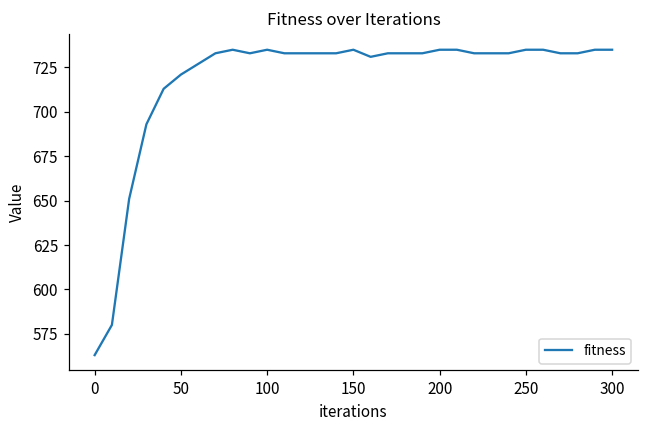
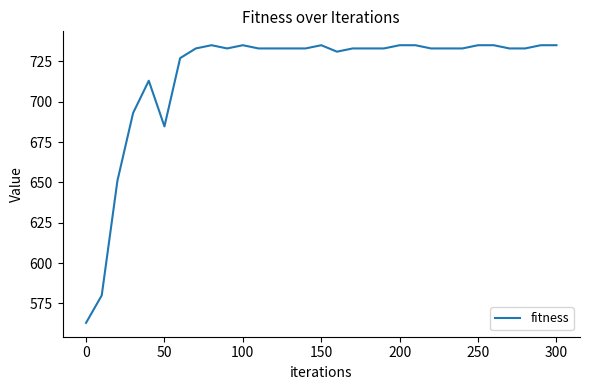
  {
    "0": 563,
-   "50": 721,
+   "50": 685,
    "100": 735,
    "150": 735,
    "200": 735,
    "250": 735,
    "300": 735
  }
